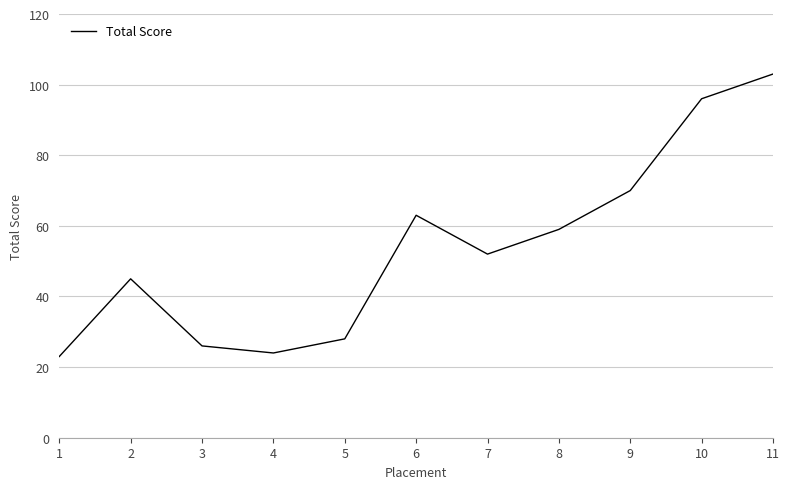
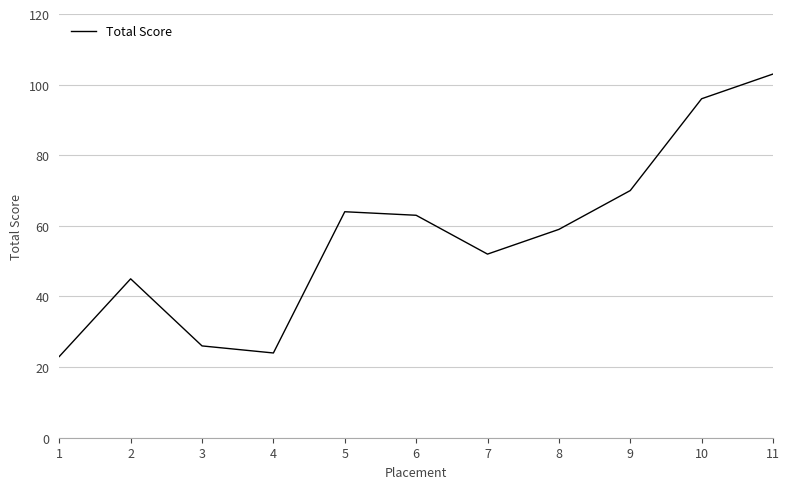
  {
    "1": 23,
    "2": 45,
    "3": 26,
    "4": 24,
-   "5": 28,
+   "5": 64,
    "6": 63,
    "7": 52,
    "8": 59,
    "9": 70,
    "10": 96,
    "11": 103
  }
